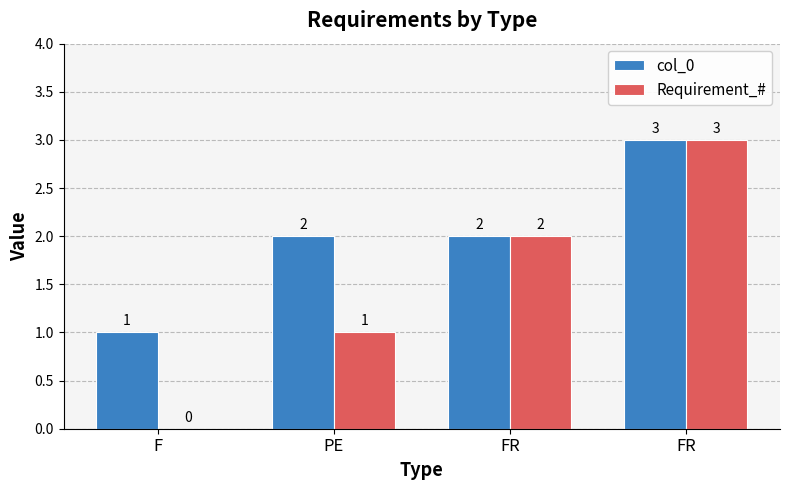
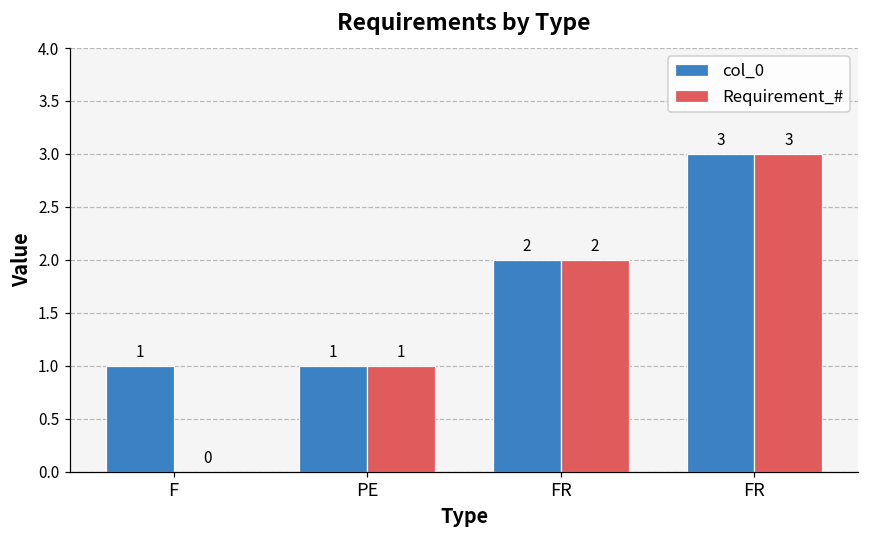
  {
    "col_0": {
      "F": 1,
-     "PE": 2
+     "PE": 1
    },
    "Requirement_#": {
      "F": 0,
      "PE": 1
    }
  }
